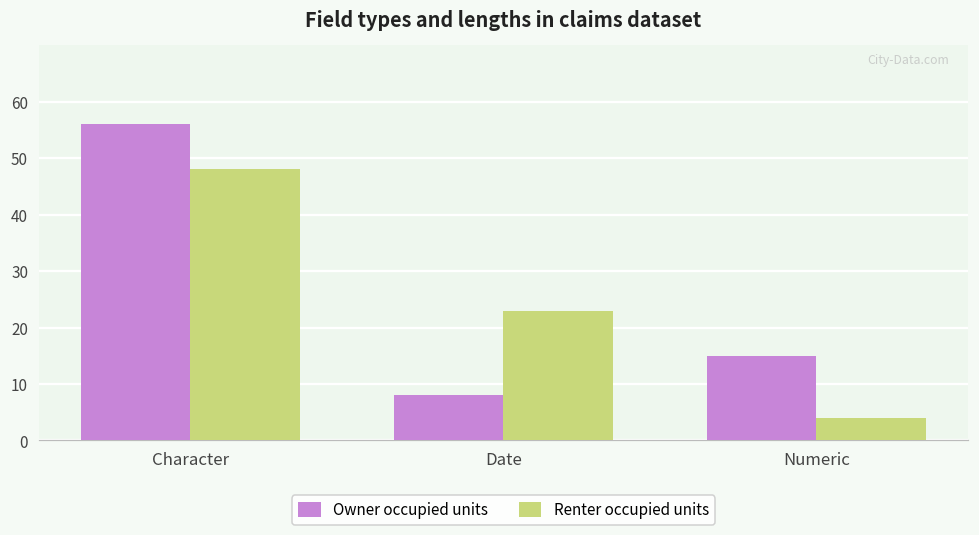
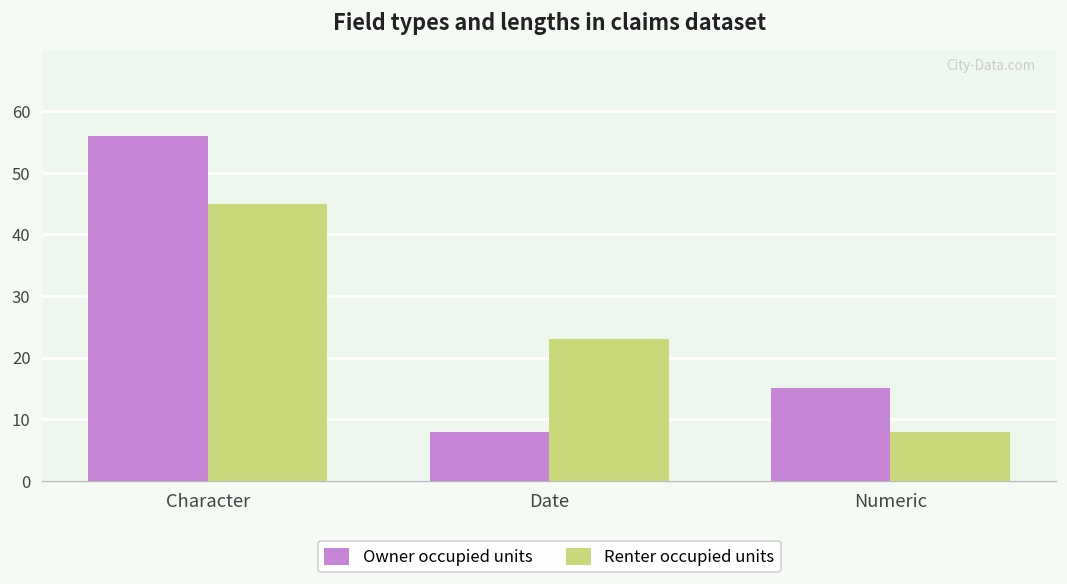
  {
    "Owner occupied units": {
      "Character": 56,
      "Date": 8,
      "Numeric": 15
    },
    "Renter occupied units": {
-     "Character": 48,
+     "Character": 45,
      "Date": 23,
-     "Numeric": 4
+     "Numeric": 8
    }
  }
